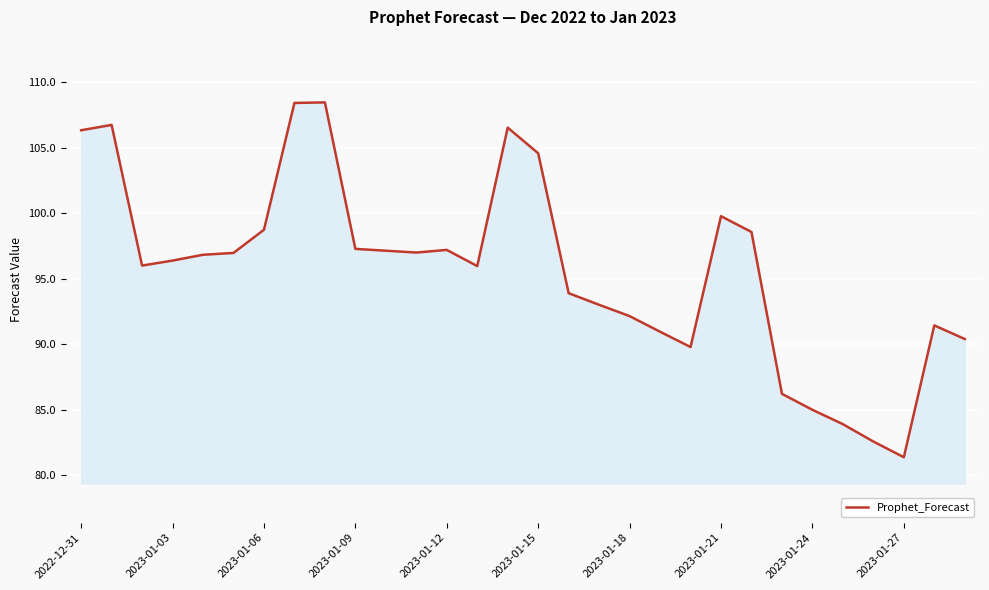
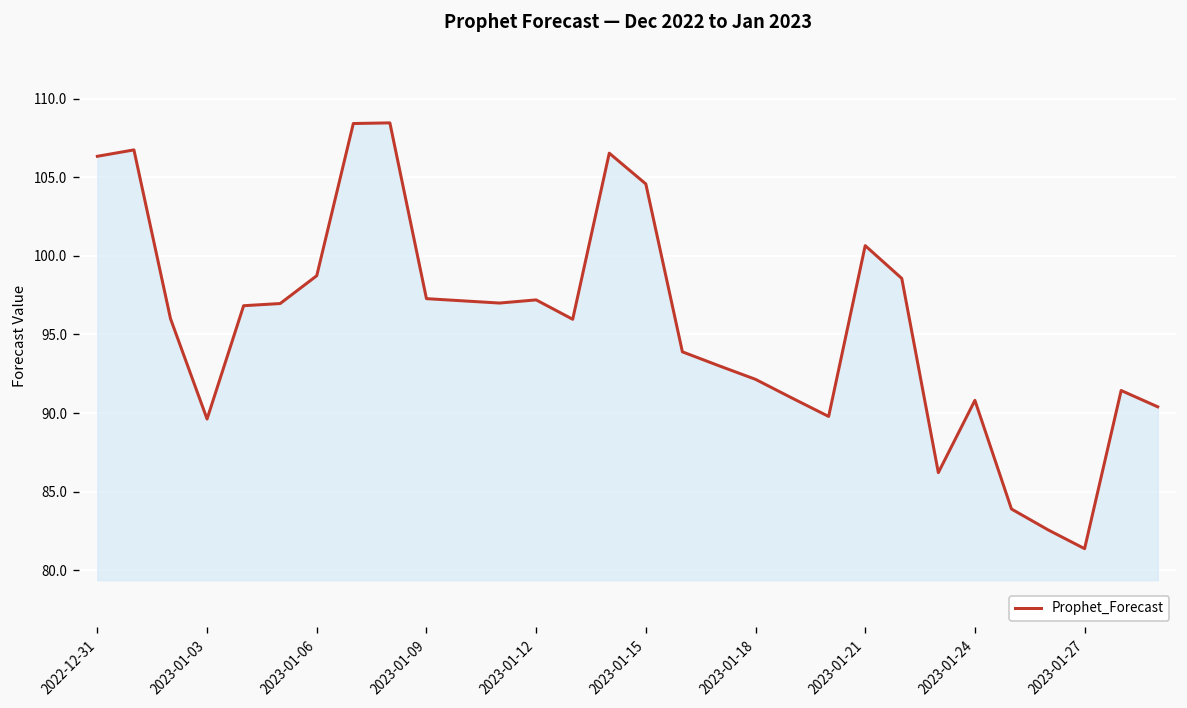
  {
    "2022-12-31": 106.3,
-   "2023-01-03": 96.4,
+   "2023-01-03": 89.6,
    "2023-01-06": 98.7,
    "2023-01-09": 97.3,
    "2023-01-12": 97.2,
    "2023-01-15": 104.6,
    "2023-01-18": 92.1,
-   "2023-01-21": 99.8,
-   "2023-01-24": 85.0,
+   "2023-01-21": 100.7,
+   "2023-01-24": 90.8,
    "2023-01-27": 81.4
  }
